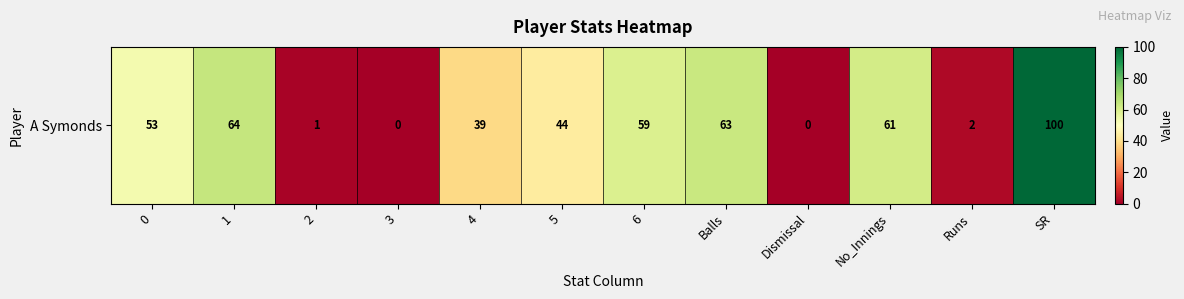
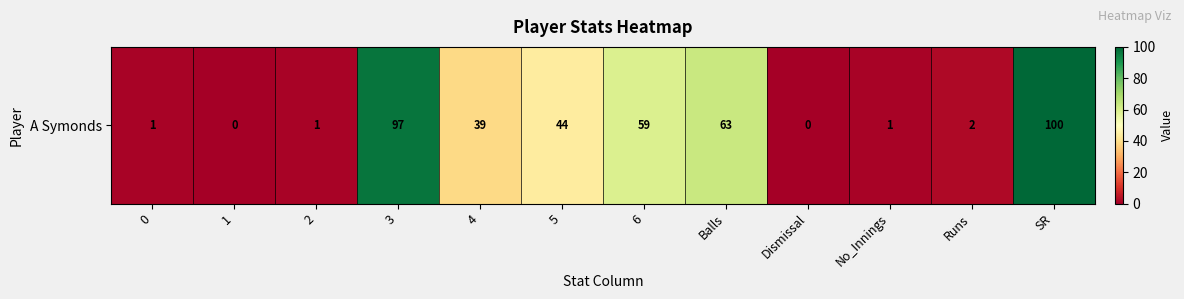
  {
    "A Symonds": {
-     "0": 53,
-     "1": 64,
+     "0": 1,
+     "1": 0,
      "2": 1,
-     "3": 0,
+     "3": 97,
      "4": 39,
      "5": 44,
      "6": 59,
      "Balls": 63,
      "Dismissal": 0,
-     "No_Innings": 61,
+     "No_Innings": 1,
      "Runs": 2,
      "SR": 100
    }
  }
